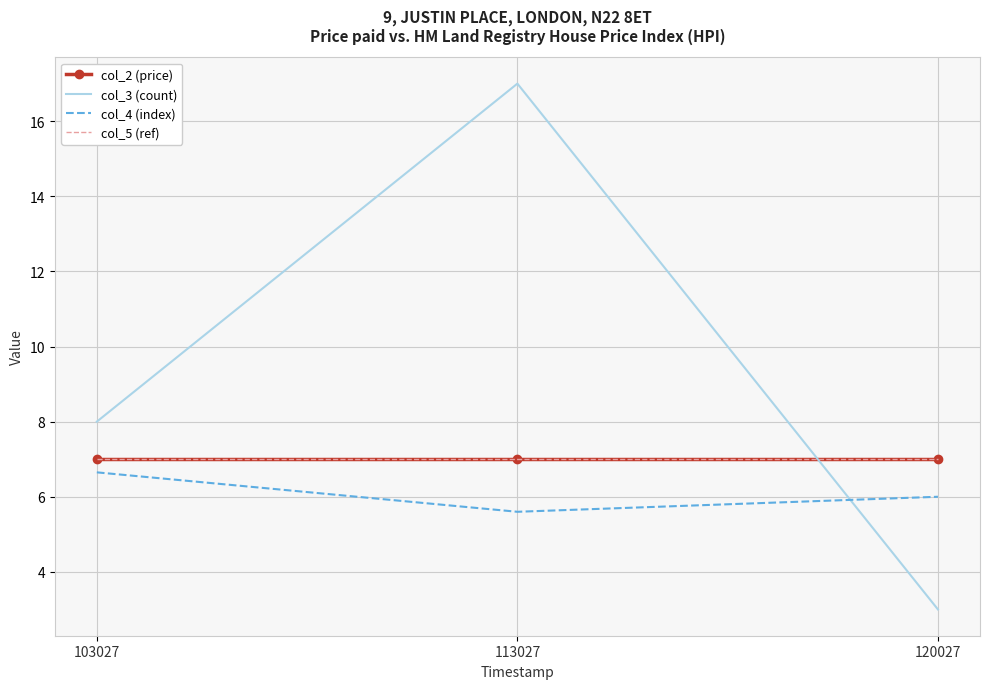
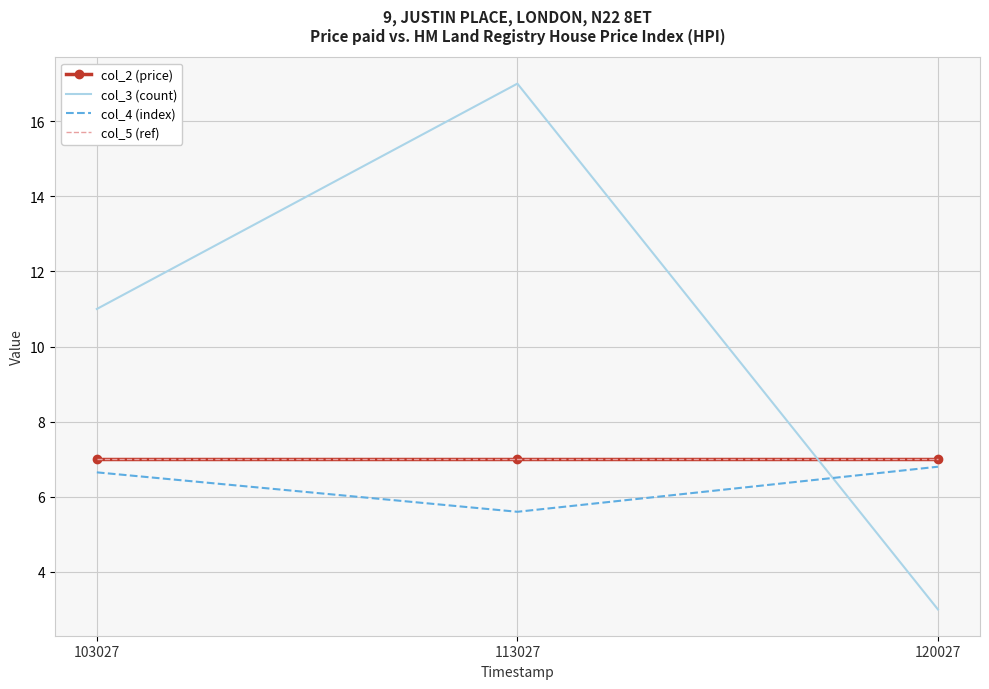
  {
    "col_5 (ref)": {
      "103027": 7.0,
      "113027": 7.0,
      "120027": 7.0
    },
    "col_3 (count)": {
-     "103027": 8,
+     "103027": 11,
      "113027": 17,
      "120027": 3
    },
    "col_4 (index)": {
      "103027": 6.7,
      "113027": 5.6,
-     "120027": 6.0
+     "120027": 6.8
    }
  }
